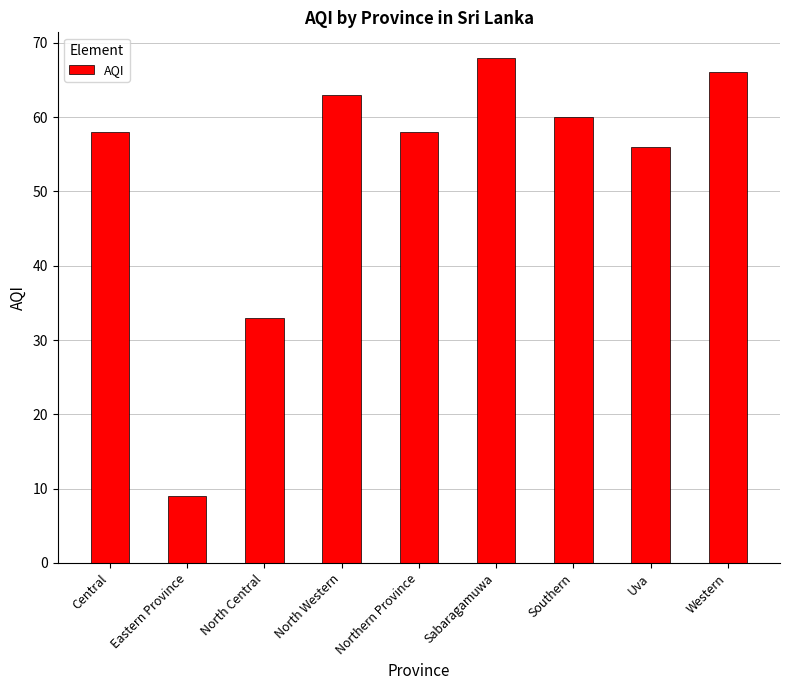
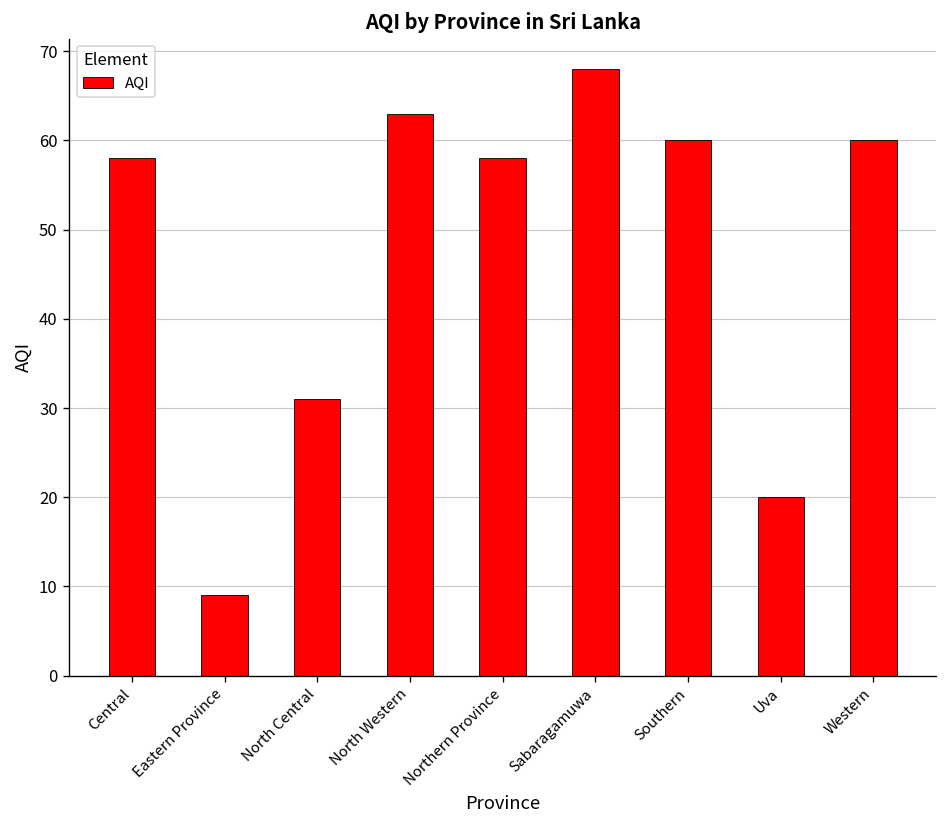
  {
    "Central": 58,
    "Eastern Province": 9,
-   "North Central": 33,
+   "North Central": 31,
    "North Western": 63,
    "Northern Province": 58,
    "Sabaragamuwa": 68,
    "Southern": 60,
-   "Uva": 56,
-   "Western": 66
+   "Uva": 20,
+   "Western": 60
  }
